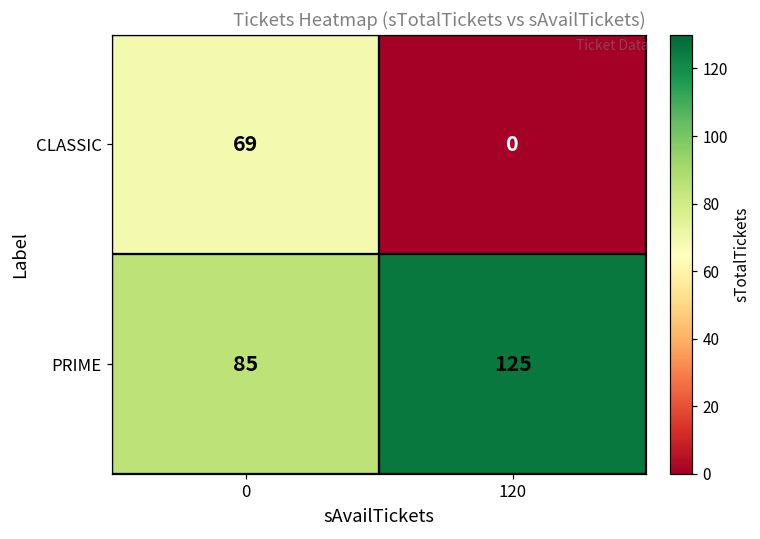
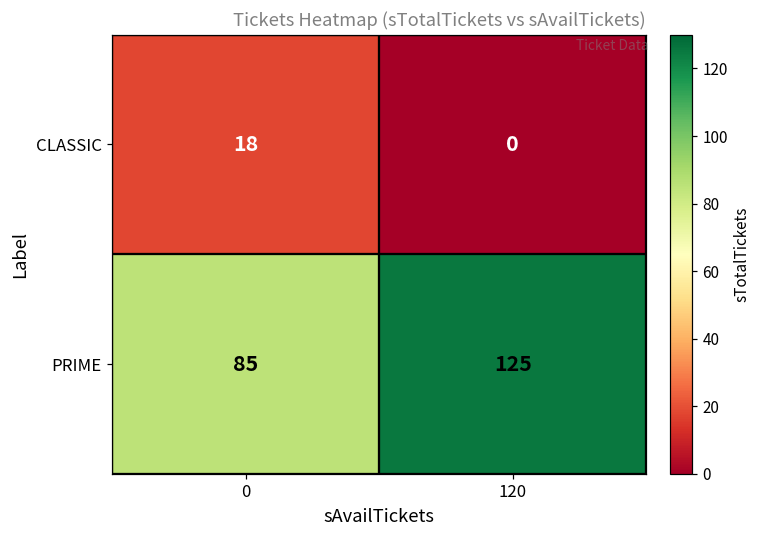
  {
    "CLASSIC": {
-     "0": 69,
+     "0": 18,
      "120": 0
    },
    "PRIME": {
      "0": 85,
      "120": 125
    }
  }
